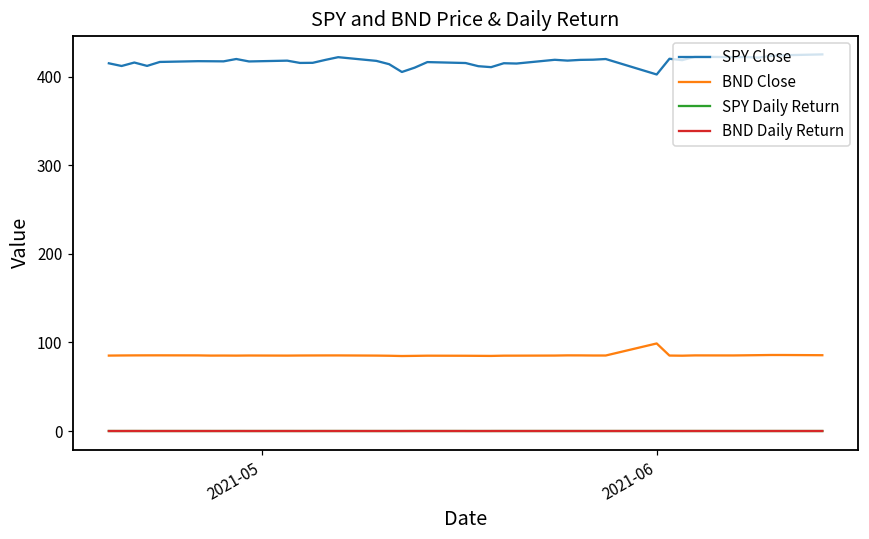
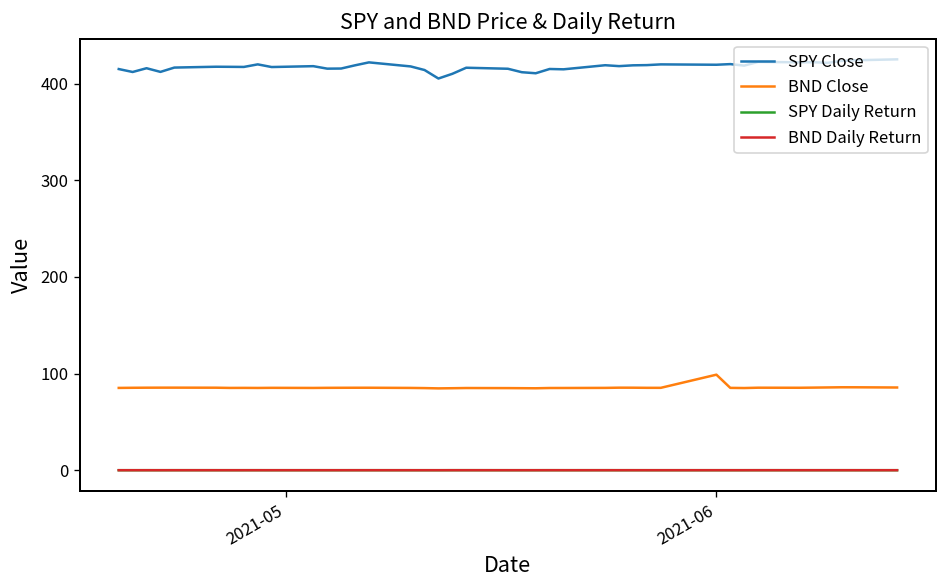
  {
    "SPY Close": {
-     "2021-06": 400
+     "2021-06": 420
    },
    "BND Close": {
      "2021-06": 100
    },
    "BND Daily Return": {
      "2021-06": 0
    }
  }
